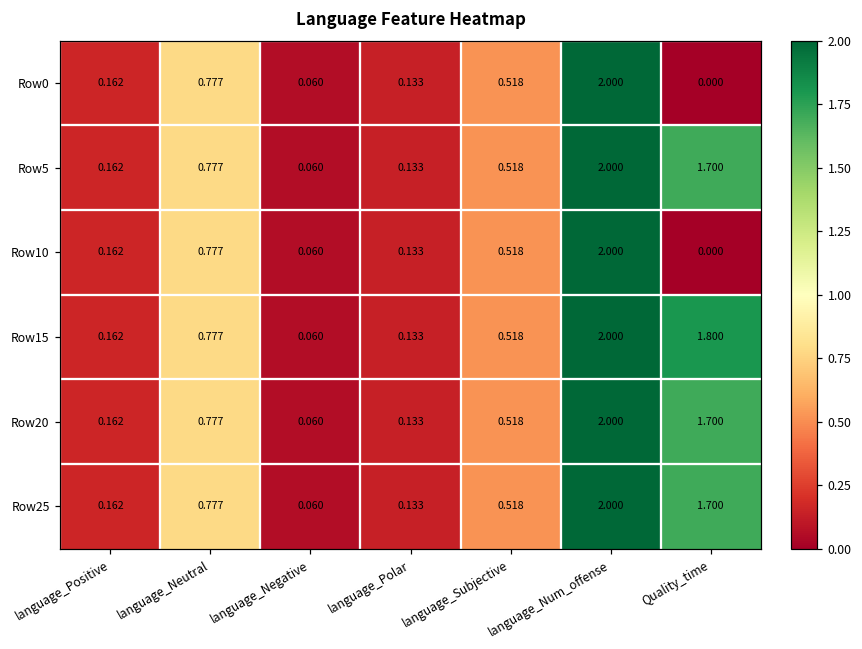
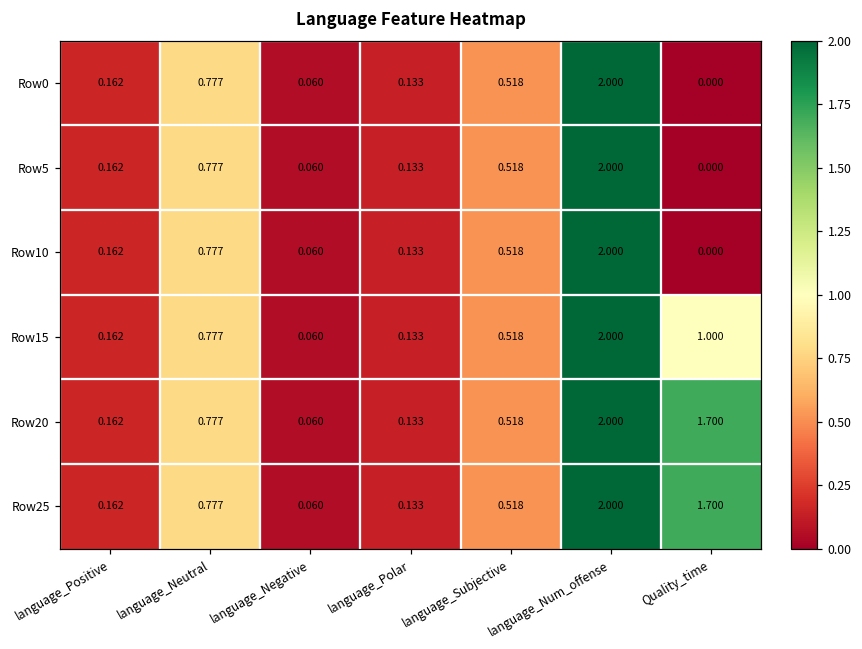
  {
    "Row0": {
      "language_Positive": 0.162,
      "language_Neutral": 0.777,
      "language_Negative": 0.060,
      "language_Polar": 0.133,
      "language_Subjective": 0.518,
      "language_Num_offense": 2.000,
      "Quality_time": 0.000
    },
    "Row5": {
      "language_Positive": 0.162,
      "language_Neutral": 0.777,
      "language_Negative": 0.060,
      "language_Polar": 0.133,
      "language_Subjective": 0.518,
      "language_Num_offense": 2.000,
-     "Quality_time": 1.700
+     "Quality_time": 0.000
    },
    "Row10": {
      "language_Positive": 0.162,
      "language_Neutral": 0.777,
      "language_Negative": 0.060,
      "language_Polar": 0.133,
      "language_Subjective": 0.518,
      "language_Num_offense": 2.000,
      "Quality_time": 0.000
    },
    "Row15": {
      "language_Positive": 0.162,
      "language_Neutral": 0.777,
      "language_Negative": 0.060,
      "language_Polar": 0.133,
      "language_Subjective": 0.518,
      "language_Num_offense": 2.000,
-     "Quality_time": 1.800
+     "Quality_time": 1.000
    },
    "Row20": {
      "language_Positive": 0.162,
      "language_Neutral": 0.777,
      "language_Negative": 0.060,
      "language_Polar": 0.133,
      "language_Subjective": 0.518,
      "language_Num_offense": 2.000,
      "Quality_time": 1.700
    },
    "Row25": {
      "language_Positive": 0.162,
      "language_Neutral": 0.777,
      "language_Negative": 0.060,
      "language_Polar": 0.133,
      "language_Subjective": 0.518,
      "language_Num_offense": 2.000,
      "Quality_time": 1.700
    }
  }
